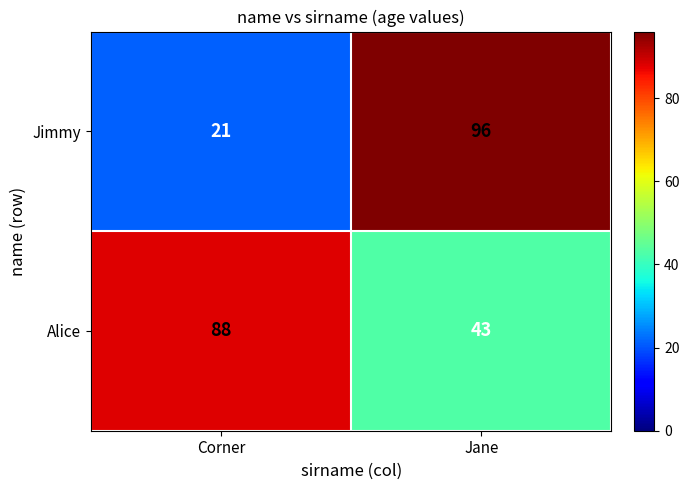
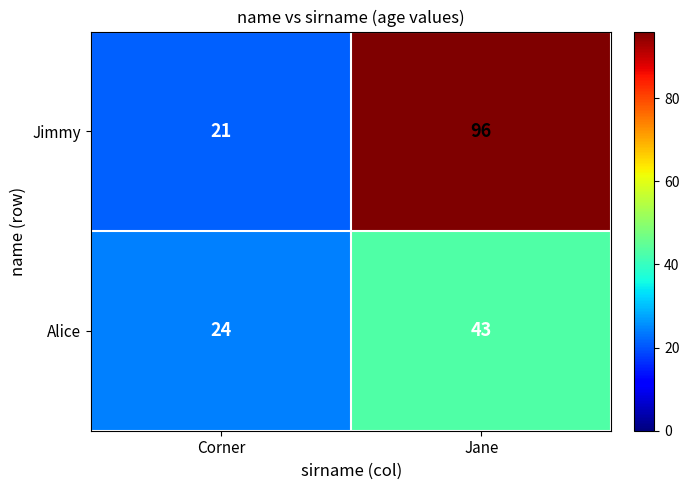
  {
    "Jimmy": {
      "Corner": 21,
      "Jane": 96
    },
    "Alice": {
-     "Corner": 88,
+     "Corner": 24,
      "Jane": 43
    }
  }
